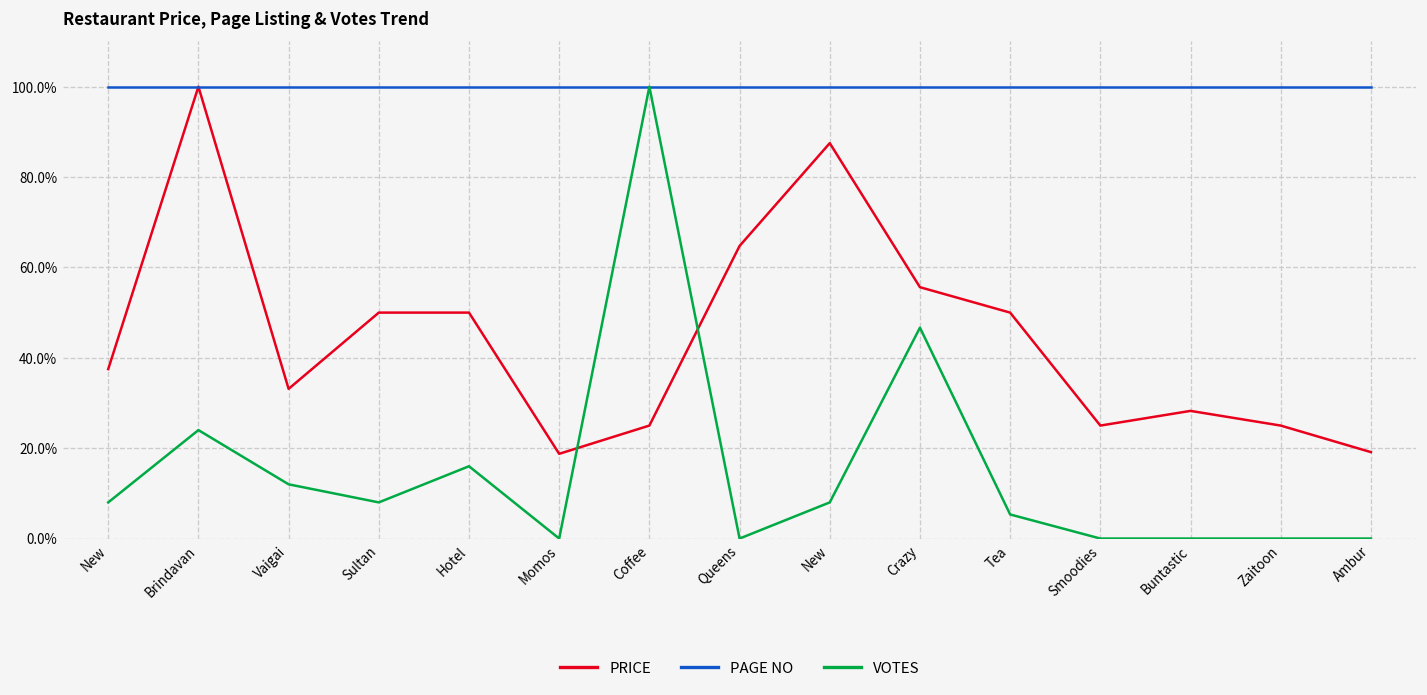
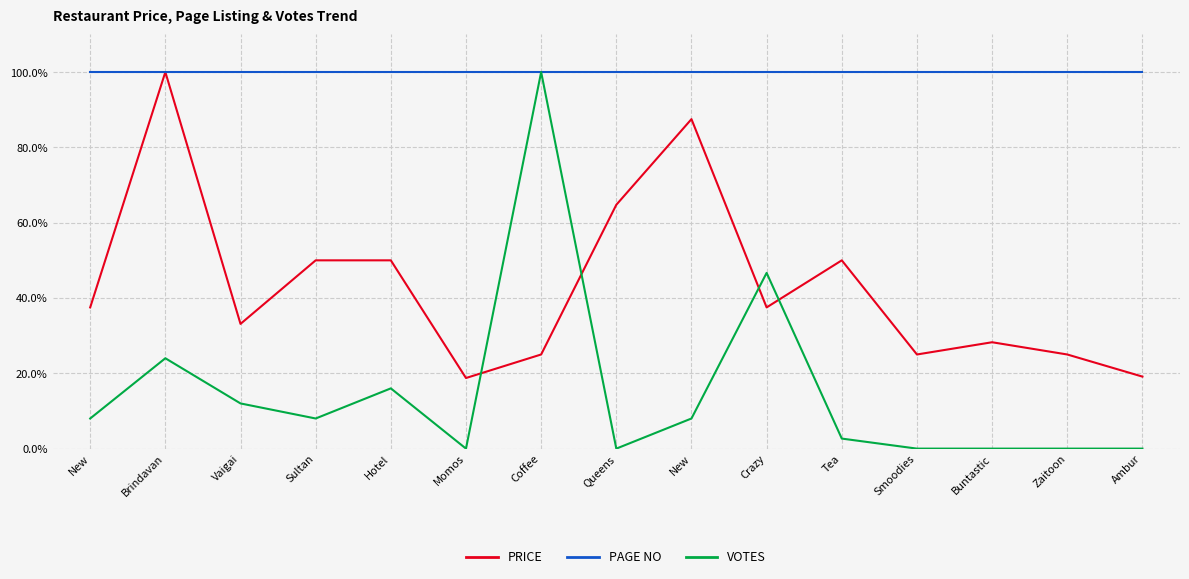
  {
    "PRICE": {
      "Vaigai": "33%",
      "Sultan": "50%",
      "Hotel": "50%",
      "Momos": "19%",
      "Coffee": "25%",
      "Queens": "65%",
-     "Crazy": "56%",
+     "Crazy": "38%",
      "Tea": "50%",
      "Smoodies": "25%",
      "Buntastic": "28%",
      "Zaitoon": "25%",
      "Ambur": "19%"
    },
    "PAGE NO": {
      "Vaigai": "100%",
      "Sultan": "100%",
      "Hotel": "100%",
      "Momos": "100%",
      "Queens": "100%",
      "Crazy": "100%",
      "Tea": "100%",
      "Smoodies": "100%",
      "Buntastic": "100%",
      "Zaitoon": "100%",
      "Ambur": "100%"
    },
    "VOTES": {
      "Brindavan": "24%",
      "Vaigai": "12%",
      "Sultan": "8%",
      "Hotel": "16%",
      "Momos": "0%",
      "Queens": "0%",
      "Crazy": "47%",
-     "Tea": "5%",
+     "Tea": "3%",
      "Smoodies": "0%",
      "Buntastic": "0%",
      "Zaitoon": "0%",
      "Ambur": "0%"
    }
  }
